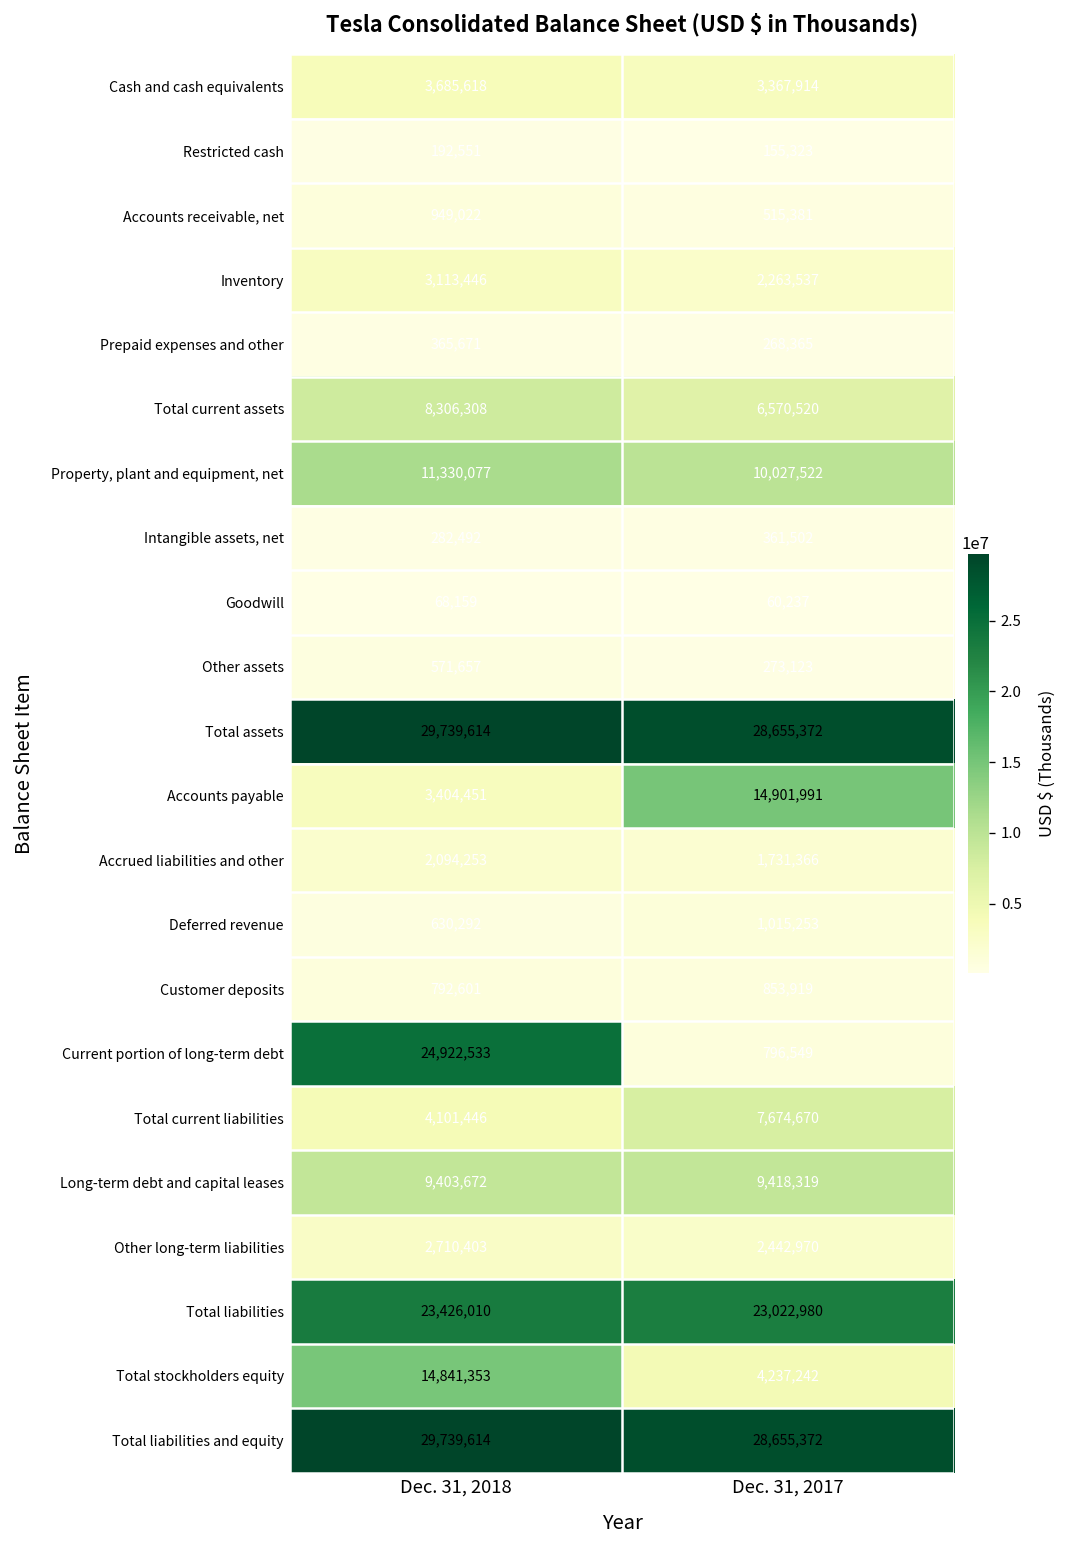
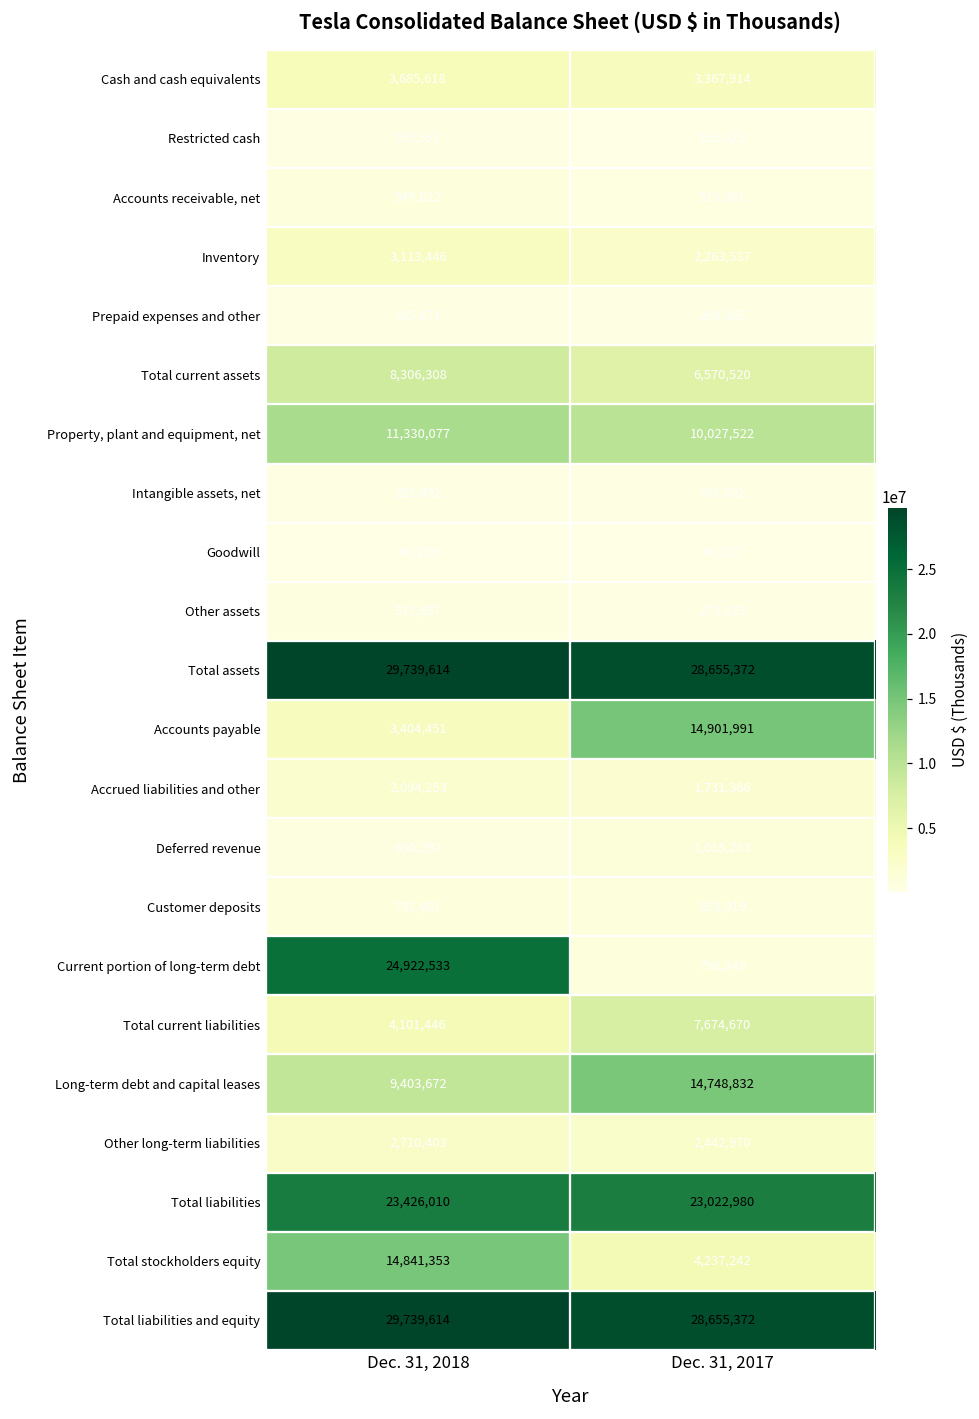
  {
    "Cash and cash equivalents": {
      "Dec. 31, 2018": "3,685,618",
      "Dec. 31, 2017": "3,367,914"
    },
    "Inventory": {
      "Dec. 31, 2018": "3,113,446",
      "Dec. 31, 2017": "2,263,537"
    },
    "Total current assets": {
      "Dec. 31, 2018": "8,306,308",
      "Dec. 31, 2017": "6,570,520"
    },
    "Property, plant and equipment, net": {
      "Dec. 31, 2018": "11,330,077",
      "Dec. 31, 2017": "10,027,522"
    },
    "Total assets": {
      "Dec. 31, 2018": "29,739,614",
      "Dec. 31, 2017": "28,655,372"
    },
    "Accounts payable": {
      "Dec. 31, 2018": "3,404,451",
      "Dec. 31, 2017": "14,901,991"
    },
    "Accrued liabilities and other": {
      "Dec. 31, 2018": "2,094,253"
    },
    "Current portion of long-term debt": {
      "Dec. 31, 2018": "24,922,533"
    },
    "Total current liabilities": {
      "Dec. 31, 2018": "4,101,446",
      "Dec. 31, 2017": "7,674,670"
    },
    "Long-term debt and capital leases": {
      "Dec. 31, 2018": "9,403,672",
-     "Dec. 31, 2017": "9,418,319"
+     "Dec. 31, 2017": "14,748,832"
    },
    "Other long-term liabilities": {
      "Dec. 31, 2018": "2,710,403",
      "Dec. 31, 2017": "2,442,970"
    },
    "Total liabilities": {
      "Dec. 31, 2018": "23,426,010",
      "Dec. 31, 2017": "23,022,980"
    },
    "Total stockholders equity": {
      "Dec. 31, 2018": "14,841,353",
      "Dec. 31, 2017": "4,237,242"
    },
    "Total liabilities and equity": {
      "Dec. 31, 2018": "29,739,614",
      "Dec. 31, 2017": "28,655,372"
    }
  }
